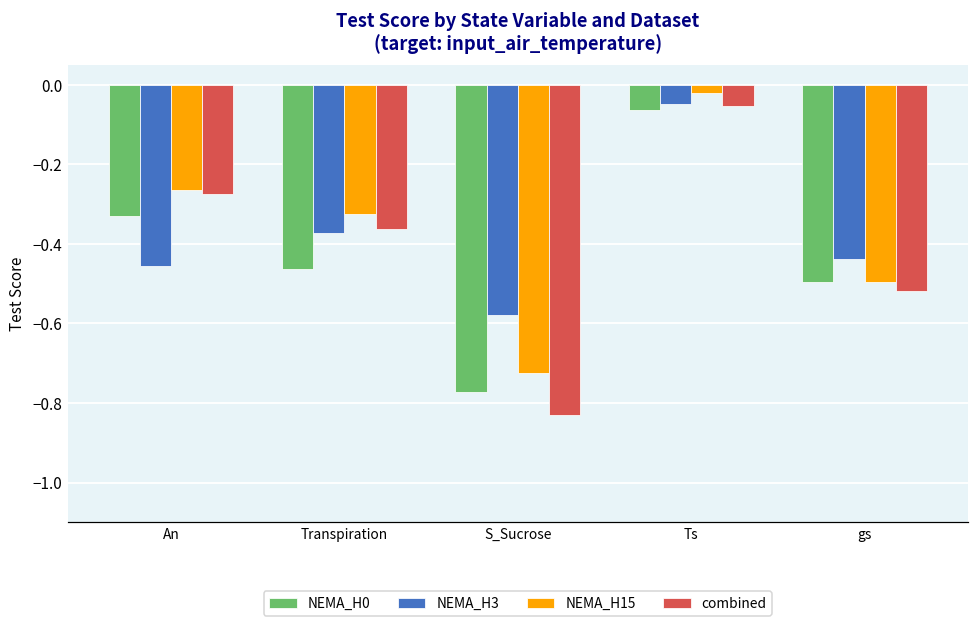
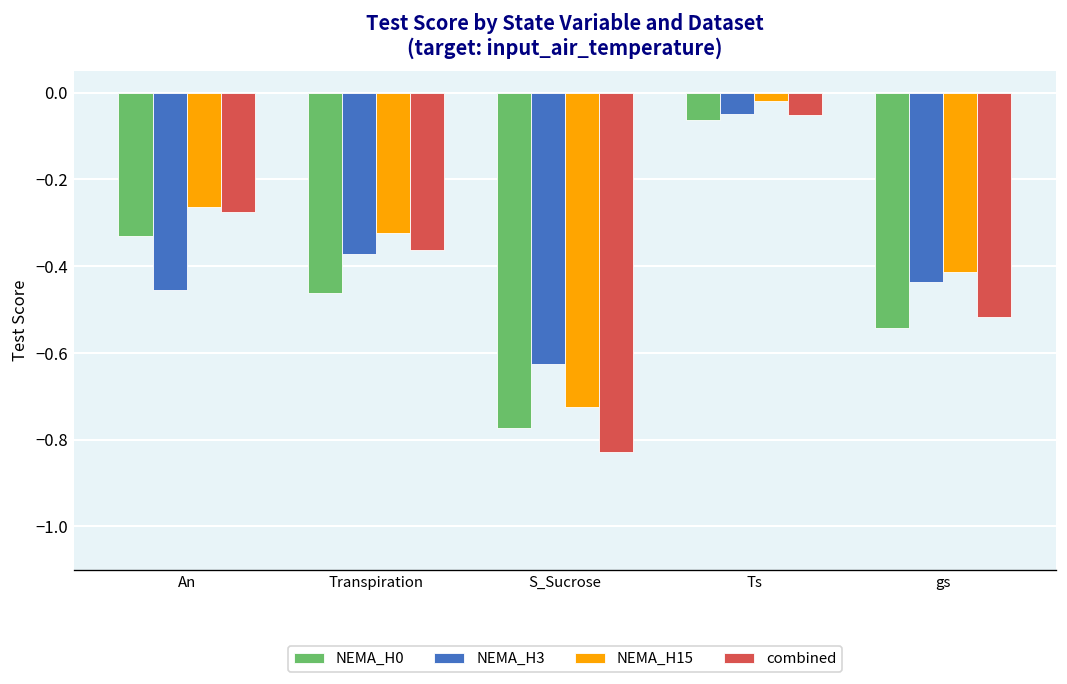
  {
    "NEMA_H0": {
      "An": -0.33,
      "Transpiration": -0.46,
      "S_Sucrose": -0.77,
      "Ts": -0.06,
-     "gs": -0.50
+     "gs": -0.54
    },
    "NEMA_H3": {
      "An": -0.46,
      "Transpiration": -0.37,
-     "S_Sucrose": -0.58,
+     "S_Sucrose": -0.63,
      "Ts": -0.05,
      "gs": -0.44
    },
    "NEMA_H15": {
      "An": -0.26,
      "Transpiration": -0.32,
      "S_Sucrose": -0.72,
      "Ts": -0.02,
-     "gs": -0.49
+     "gs": -0.41
    },
    "combined": {
      "An": -0.27,
      "Transpiration": -0.36,
      "S_Sucrose": -0.83,
      "Ts": -0.05,
      "gs": -0.52
    }
  }
